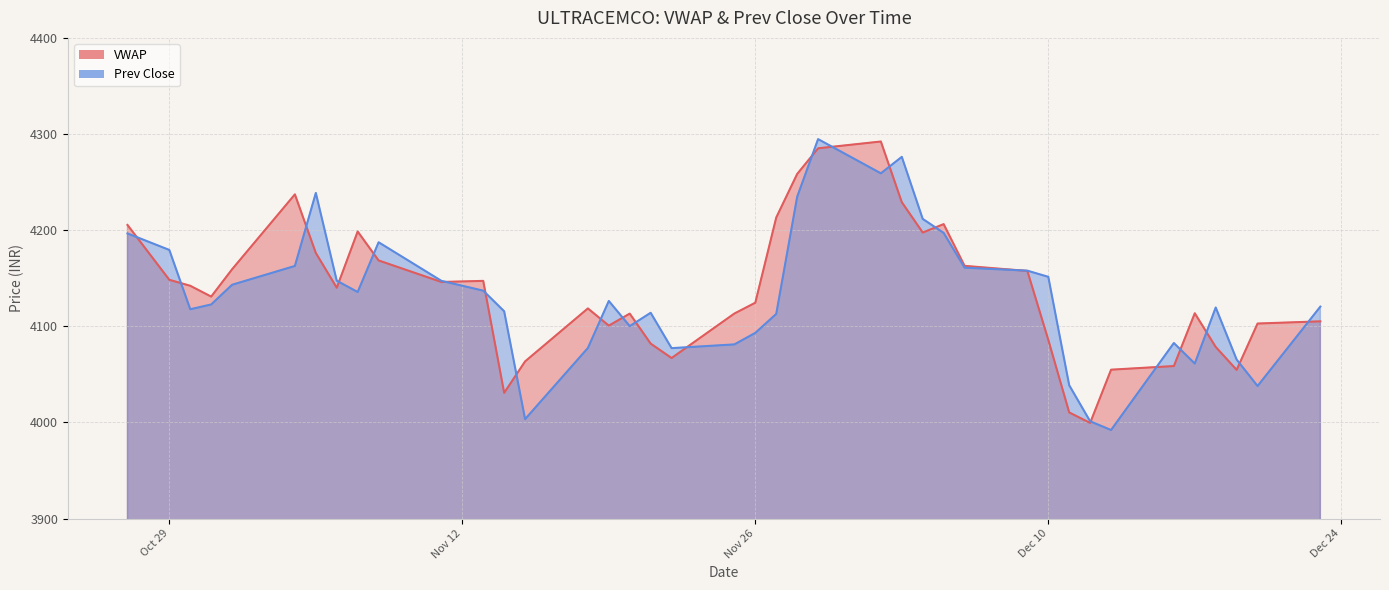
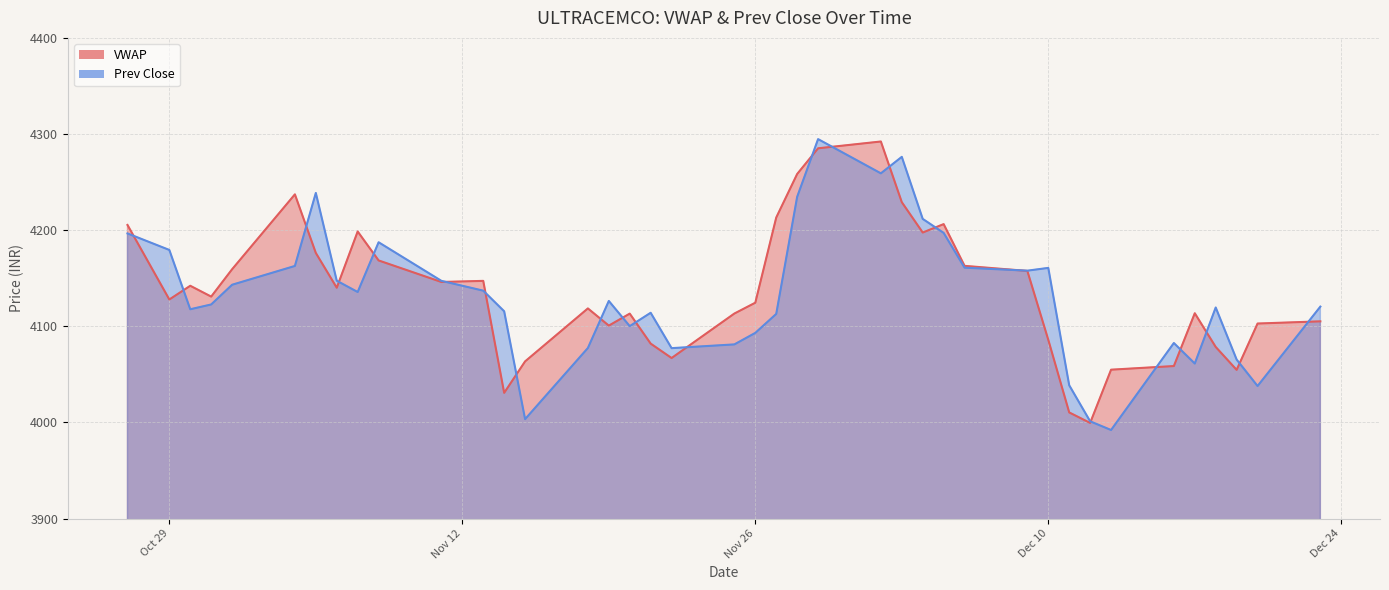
  {
    "VWAP": {
-     "Oct 29": 4150,
+     "Oct 29": 4130,
      "Nov 26": 4120,
      "Dec 10": 4090
    },
    "Prev Close": {
      "Oct 29": 4180,
      "Nov 26": 4090,
-     "Dec 10": 4150
+     "Dec 10": 4160
    }
  }
